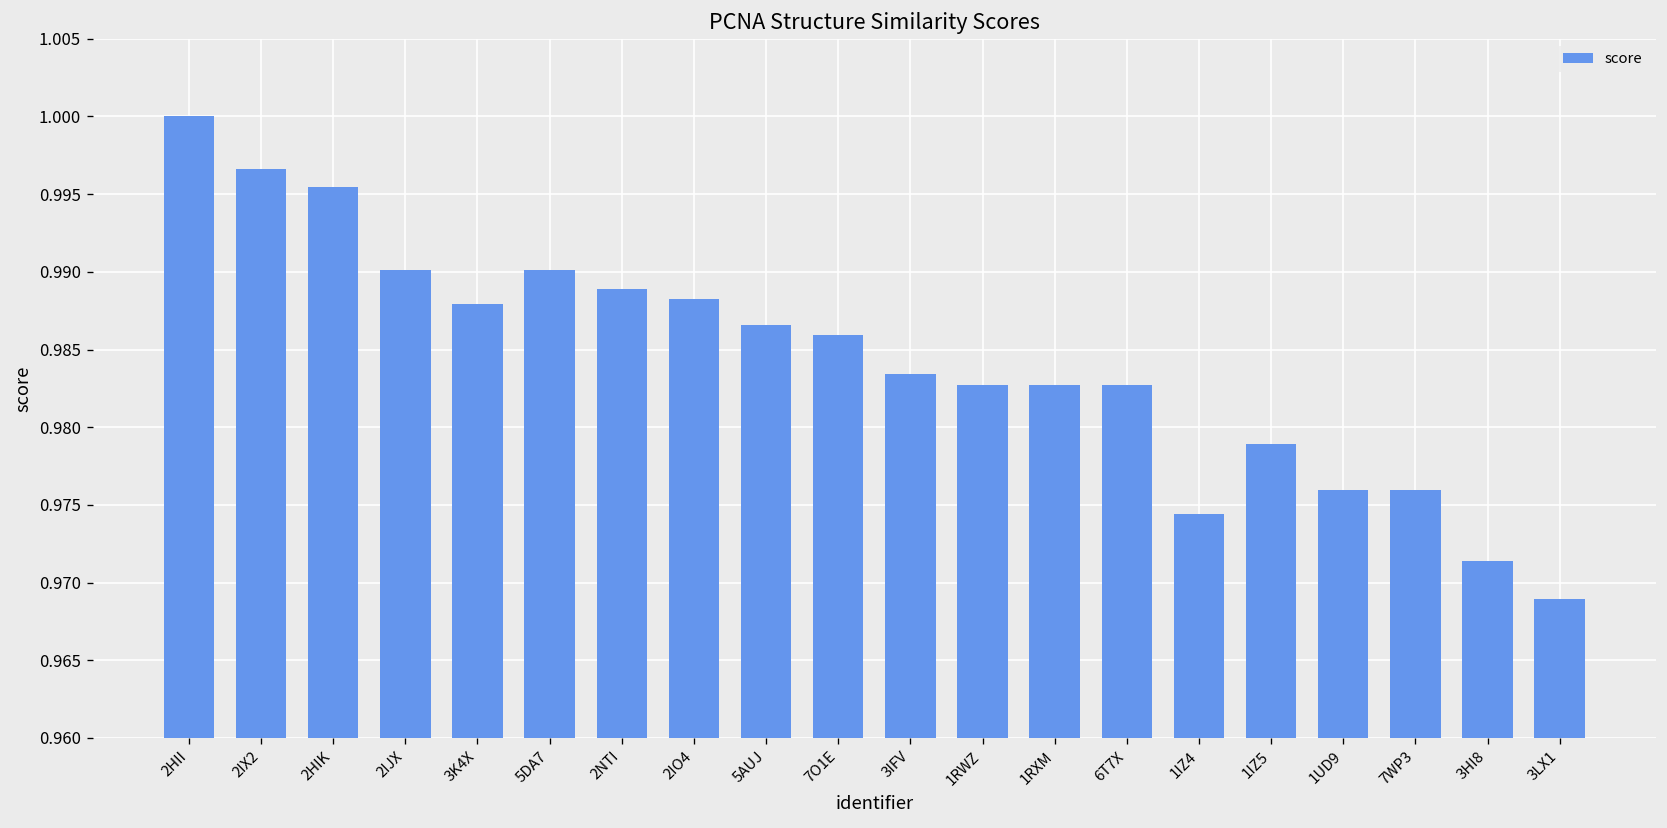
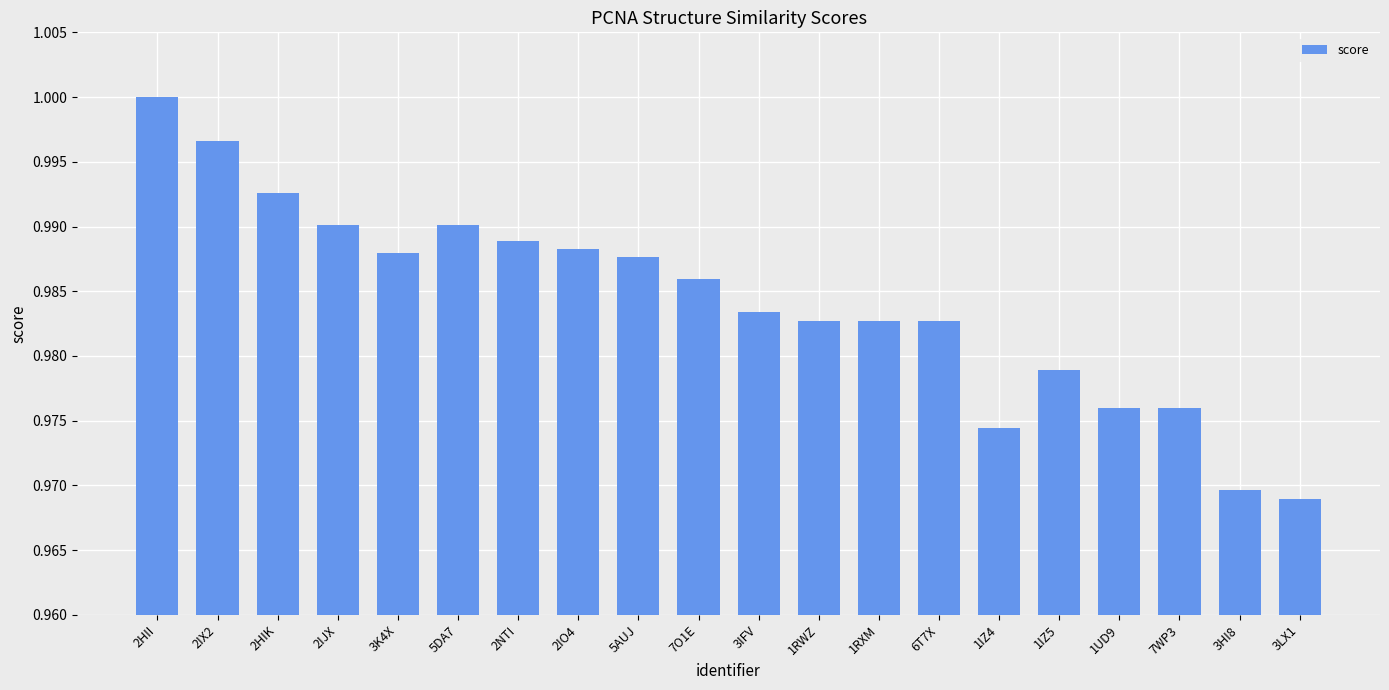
  {
    "2HII": 1.0000,
    "2IX2": 0.9966,
-   "2HIK": 0.9955,
+   "2HIK": 0.9926,
    "2IJX": 0.9901,
    "3K4X": 0.9879,
    "5DA7": 0.9901,
    "2NTI": 0.9889,
    "2IO4": 0.9883,
-   "5AUJ": 0.9866,
+   "5AUJ": 0.9877,
    "7O1E": 0.9859,
    "3IFV": 0.9834,
    "1RWZ": 0.9827,
    "1RXM": 0.9827,
    "6T7X": 0.9827,
    "1IZ4": 0.9744,
    "1IZ5": 0.9789,
    "1UD9": 0.9759,
    "7WP3": 0.9759,
-   "3HI8": 0.9714,
+   "3HI8": 0.9697,
    "3LX1": 0.9690
  }
